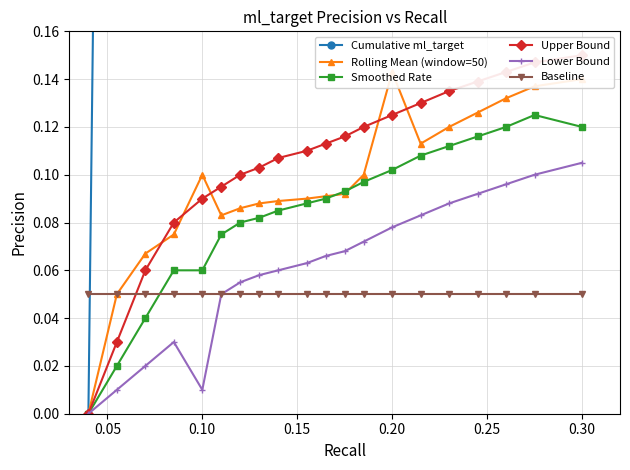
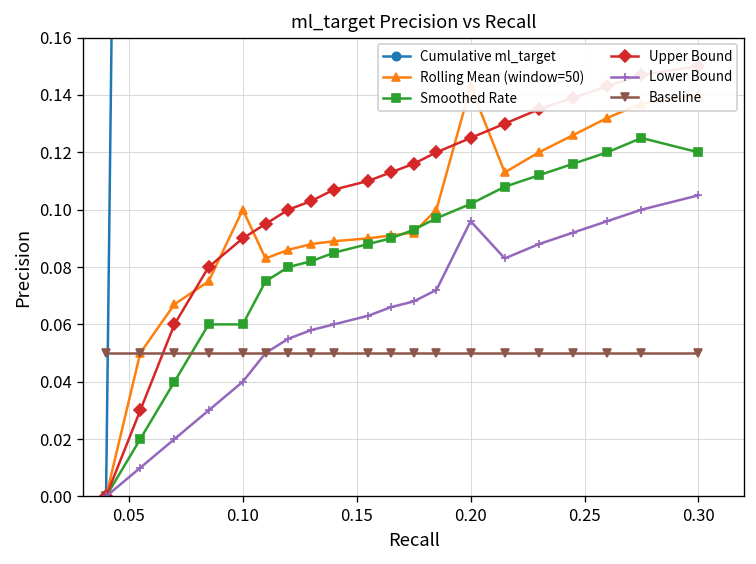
  {
    "Rolling Mean (window=50)": {
      "0.10": 0.100
    },
    "Smoothed Rate": {
      "0.10": 0.060,
      "0.20": 0.102,
      "0.30": 0.120
    },
    "Upper Bound": {
      "0.10": 0.090,
      "0.20": 0.125
    },
    "Lower Bound": {
-     "0.10": 0.01,
-     "0.20": 0.078,
+     "0.10": 0.04,
+     "0.20": 0.096,
      "0.30": 0.105
    },
    "Baseline": {
      "0.10": 0.050,
      "0.20": 0.050,
      "0.30": 0.050
    }
  }
